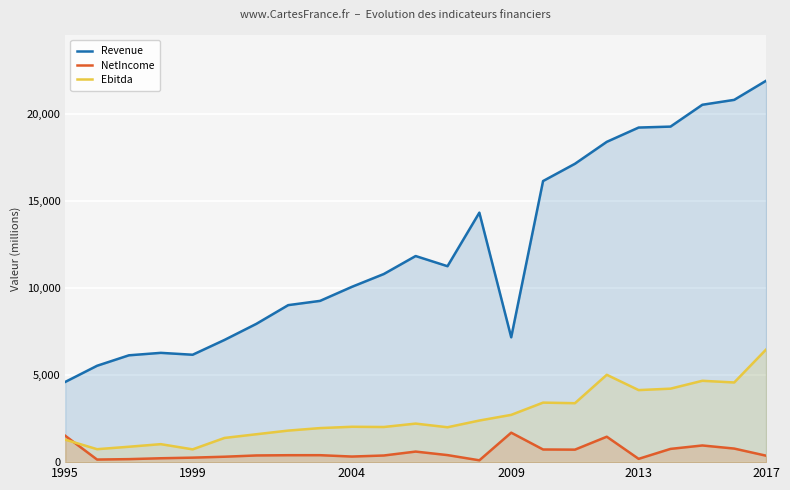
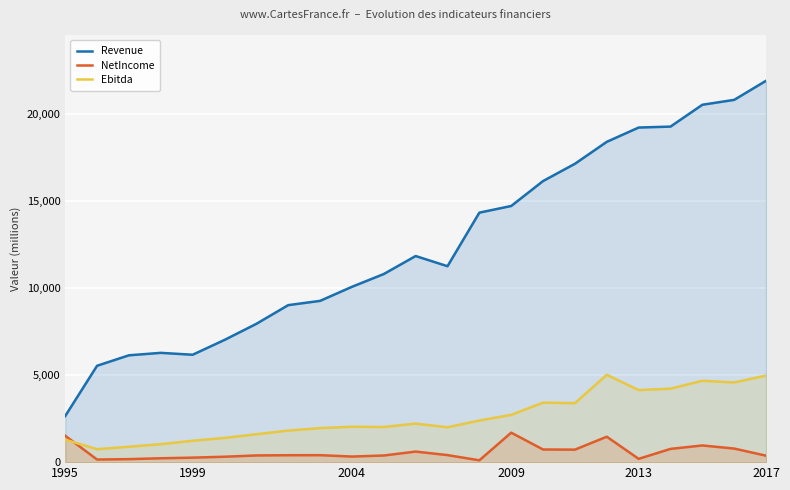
  {
    "Revenue": {
-     "1995": "4,600",
+     "1995": "2,600",
      "1999": "6,200",
      "2004": "10,100",
-     "2009": "7,200",
+     "2009": "14,700",
      "2013": "19,200",
      "2017": "21,900"
    },
    "NetIncome": {
      "1995": "1,500",
      "1999": "300",
      "2004": "300",
      "2009": "1,700",
      "2013": "200",
      "2017": "400"
    },
    "Ebitda": {
      "1995": "1,300",
-     "1999": "700",
+     "1999": "1,200",
      "2004": "2,000",
      "2009": "2,700",
      "2013": "4,100",
-     "2017": "6,500"
+     "2017": "5,000"
    }
  }
